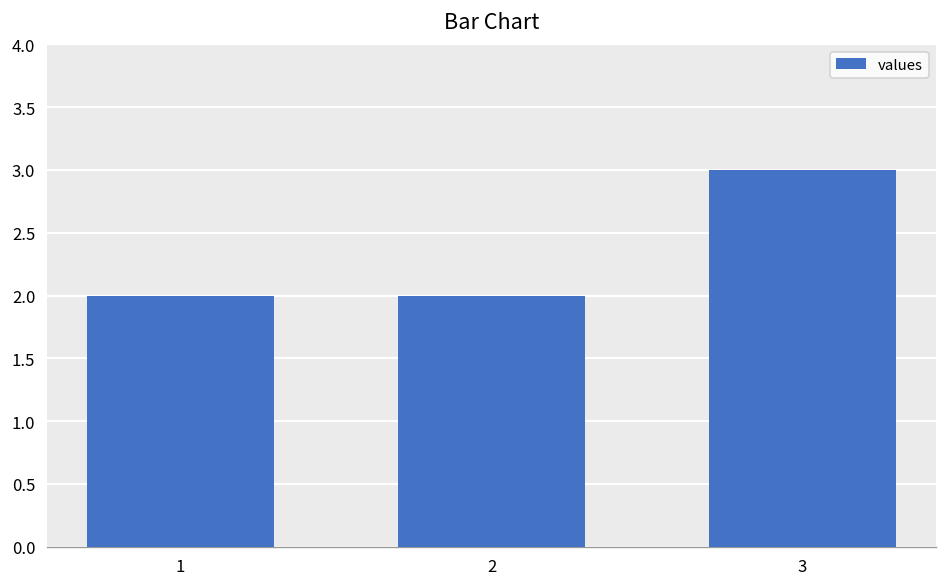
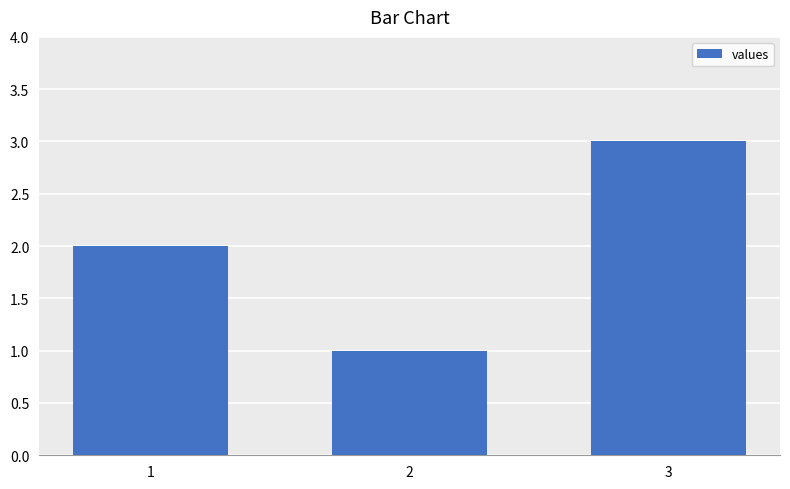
  {
    "1": 2,
-   "2": 2,
+   "2": 1,
    "3": 3
  }
